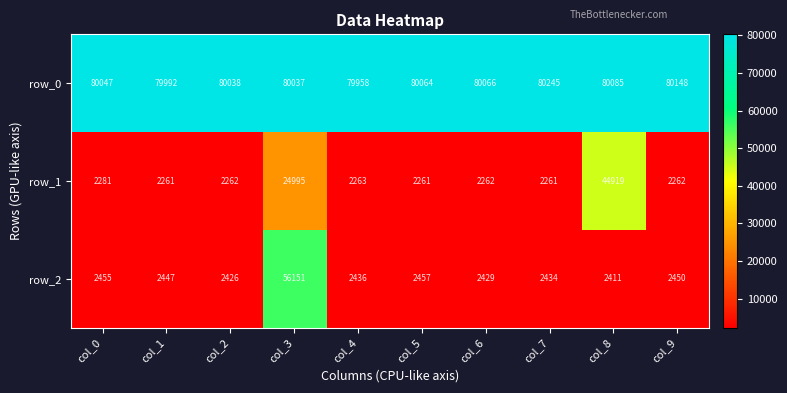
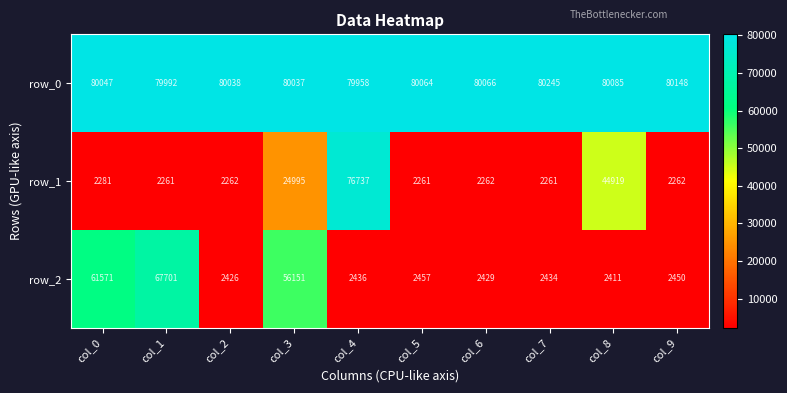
  {
    "row_0": {
      "col_0": 80047,
      "col_1": 79992,
      "col_2": 80038,
      "col_3": 80037,
      "col_4": 79958,
      "col_5": 80064,
      "col_6": 80066,
      "col_7": 80245,
      "col_8": 80085,
      "col_9": 80148
    },
    "row_1": {
      "col_0": 2281,
      "col_1": 2261,
      "col_2": 2262,
      "col_3": 24995,
-     "col_4": 2263,
+     "col_4": 76737,
      "col_5": 2261,
      "col_6": 2262,
      "col_7": 2261,
      "col_8": 44919,
      "col_9": 2262
    },
    "row_2": {
-     "col_0": 2455,
-     "col_1": 2447,
+     "col_0": 61571,
+     "col_1": 67701,
      "col_2": 2426,
      "col_3": 56151,
      "col_4": 2436,
      "col_5": 2457,
      "col_6": 2429,
      "col_7": 2434,
      "col_8": 2411,
      "col_9": 2450
    }
  }
